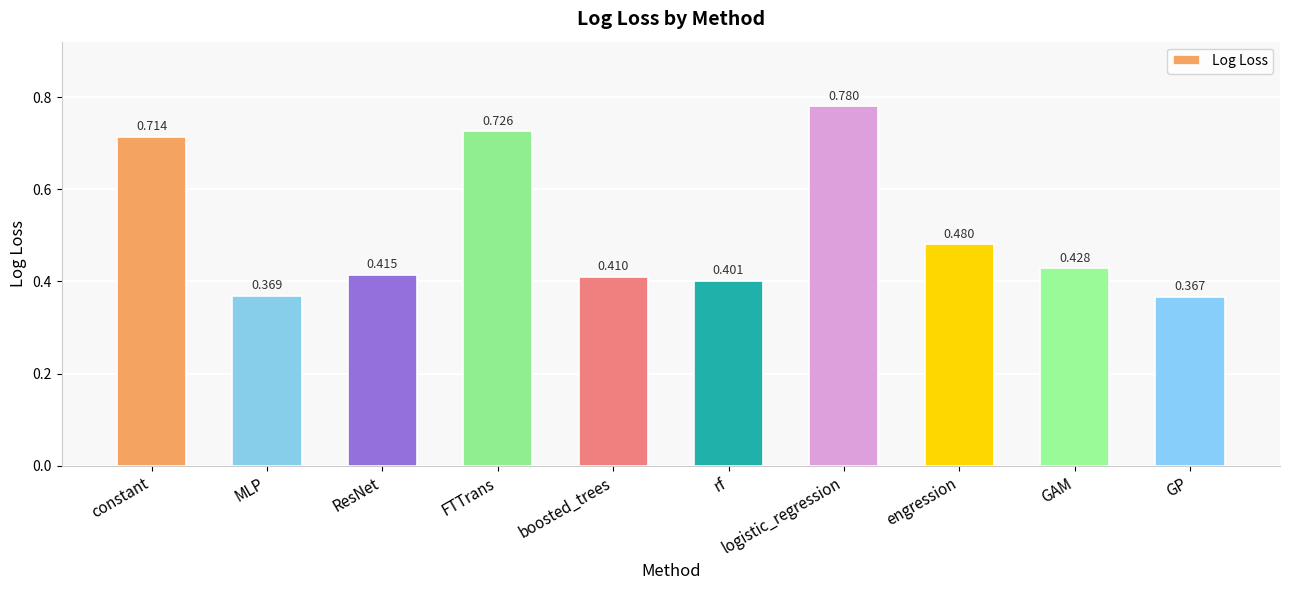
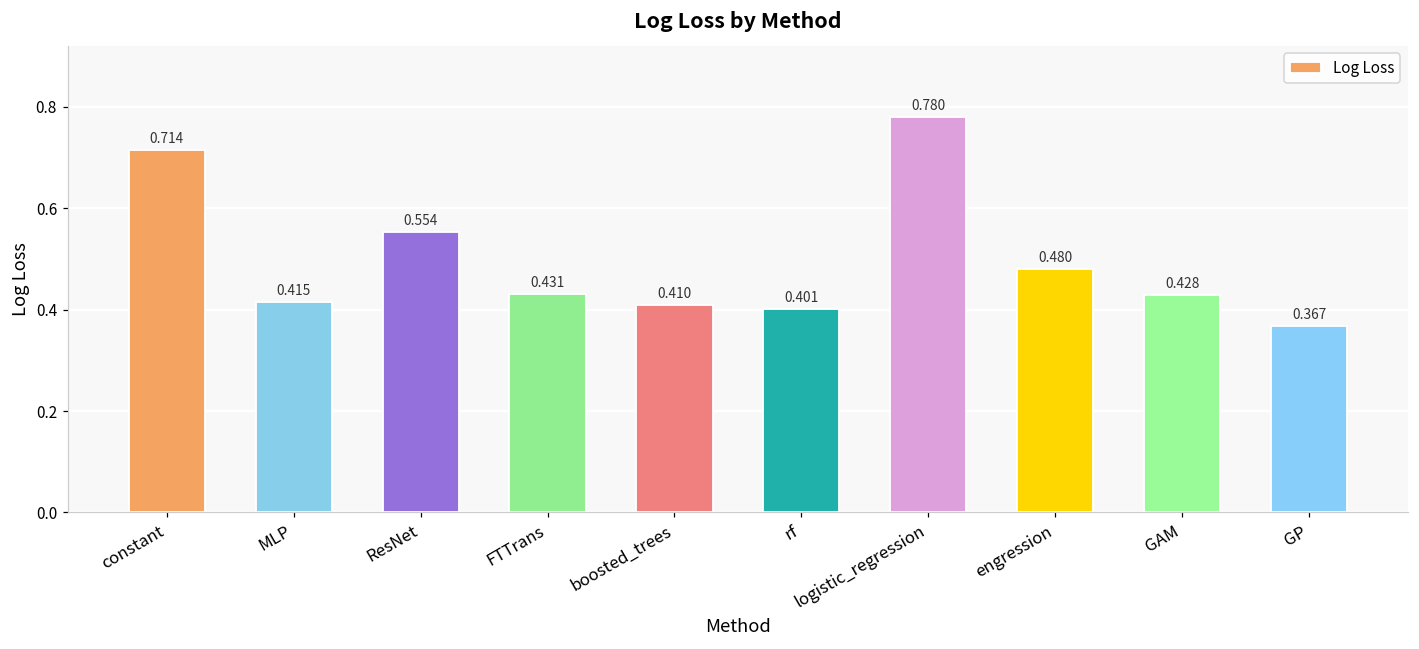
  {
    "constant": 0.714,
-   "MLP": 0.369,
-   "ResNet": 0.415,
-   "FTTrans": 0.726,
+   "MLP": 0.415,
+   "ResNet": 0.554,
+   "FTTrans": 0.431,
    "boosted_trees": 0.410,
    "rf": 0.401,
    "logistic_regression": 0.780,
    "engression": 0.480,
    "GAM": 0.428,
    "GP": 0.367
  }
